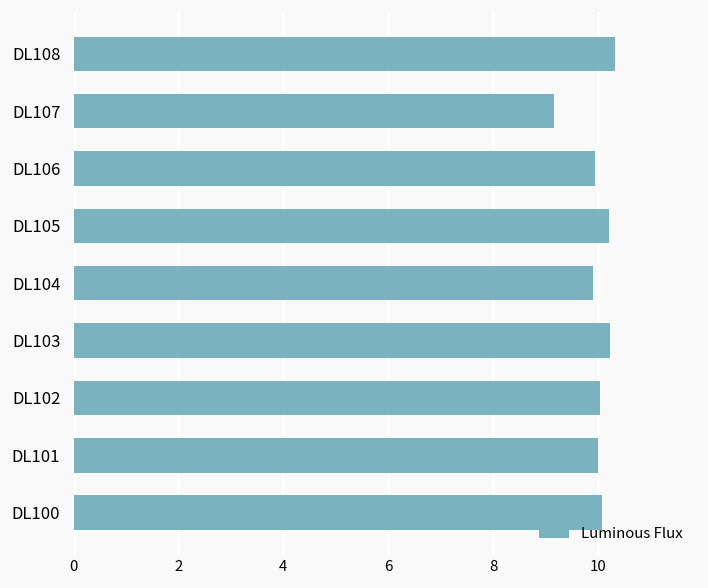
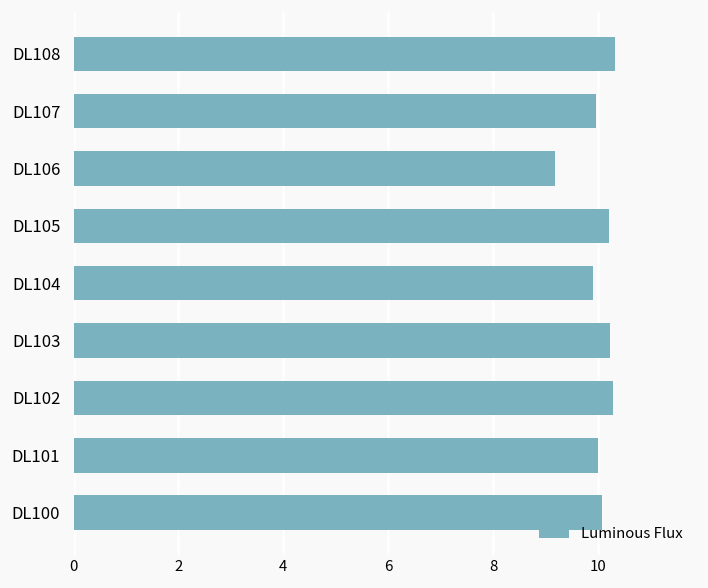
  {
    "DL108": 10.3,
-   "DL107": 9.2,
-   "DL106": 10.0,
+   "DL107": 10.0,
+   "DL106": 9.2,
    "DL105": 10.2,
    "DL104": 9.9,
    "DL103": 10.2,
-   "DL102": 10.0,
+   "DL102": 10.3,
    "DL101": 10.0,
    "DL100": 10.1
  }
